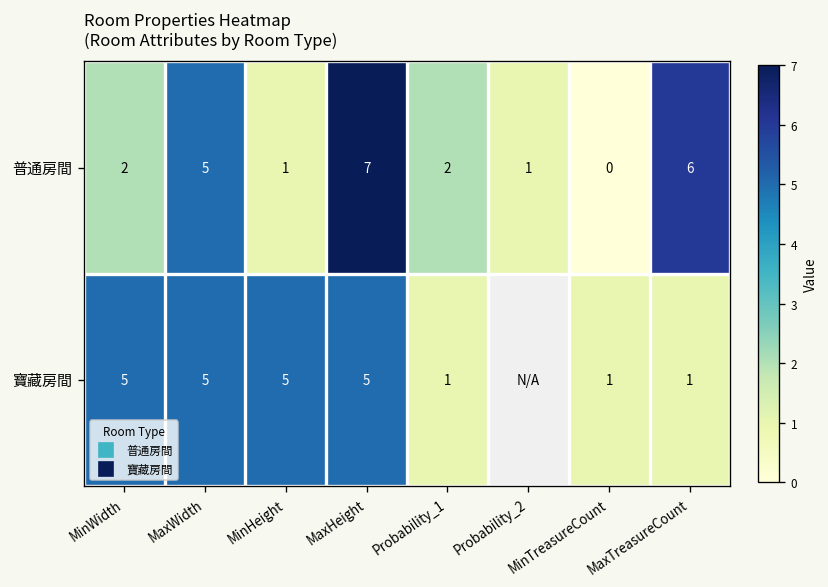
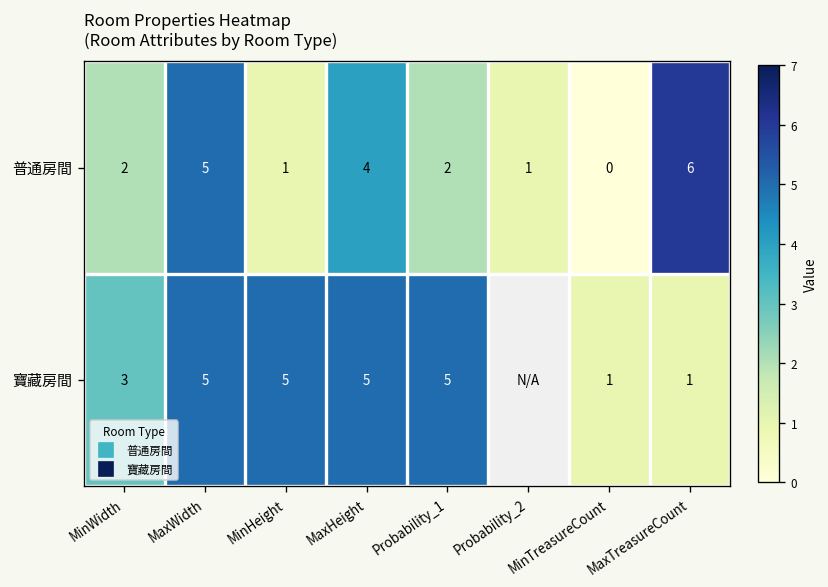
  {
    "普通房間": {
      "MinWidth": 2,
      "MaxWidth": 5,
      "MinHeight": 1,
-     "MaxHeight": 7,
+     "MaxHeight": 4,
      "Probability_1": 2,
      "Probability_2": 1,
      "MinTreasureCount": 0,
      "MaxTreasureCount": 6
    },
    "寶藏房間": {
-     "MinWidth": 5,
+     "MinWidth": 3,
      "MaxWidth": 5,
      "MinHeight": 5,
      "MaxHeight": 5,
-     "Probability_1": 1,
+     "Probability_1": 5,
      "MinTreasureCount": 1,
      "MaxTreasureCount": 1
    }
  }
